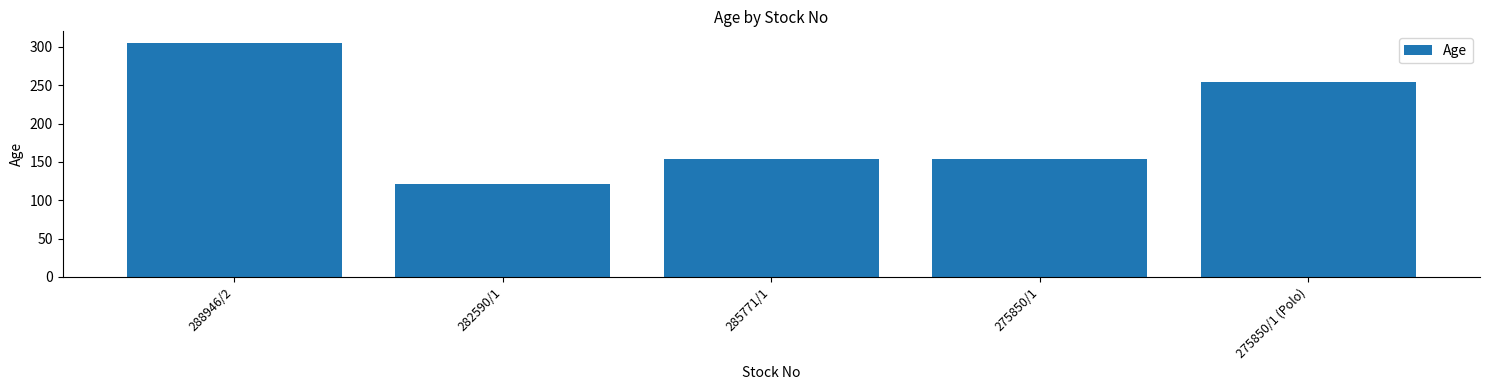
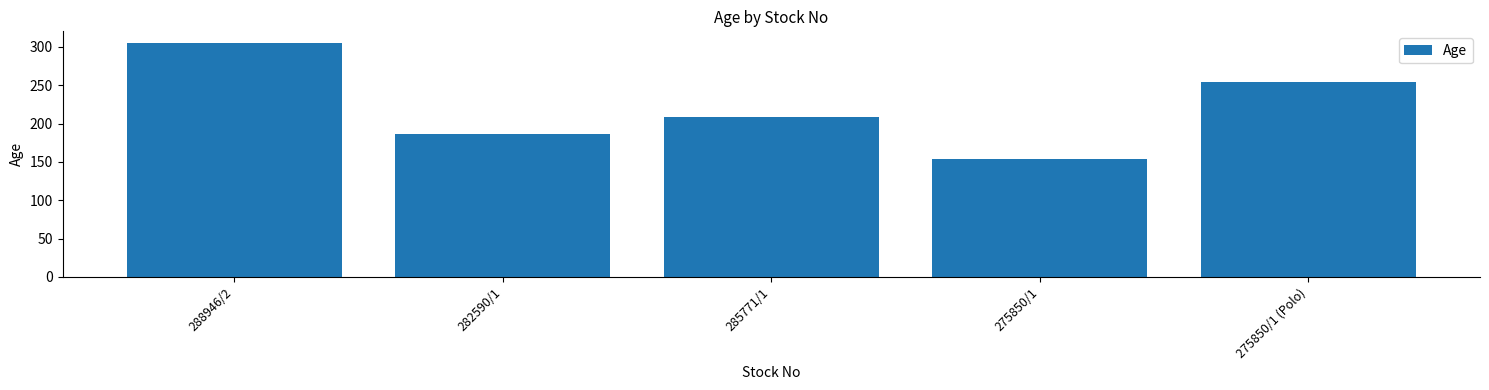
  {
    "288946/2": 310,
-   "282590/1": 120,
-   "285771/1": 150,
+   "282590/1": 190,
+   "285771/1": 210,
    "275850/1": 150,
    "275850/1 (Polo)": 250
  }
